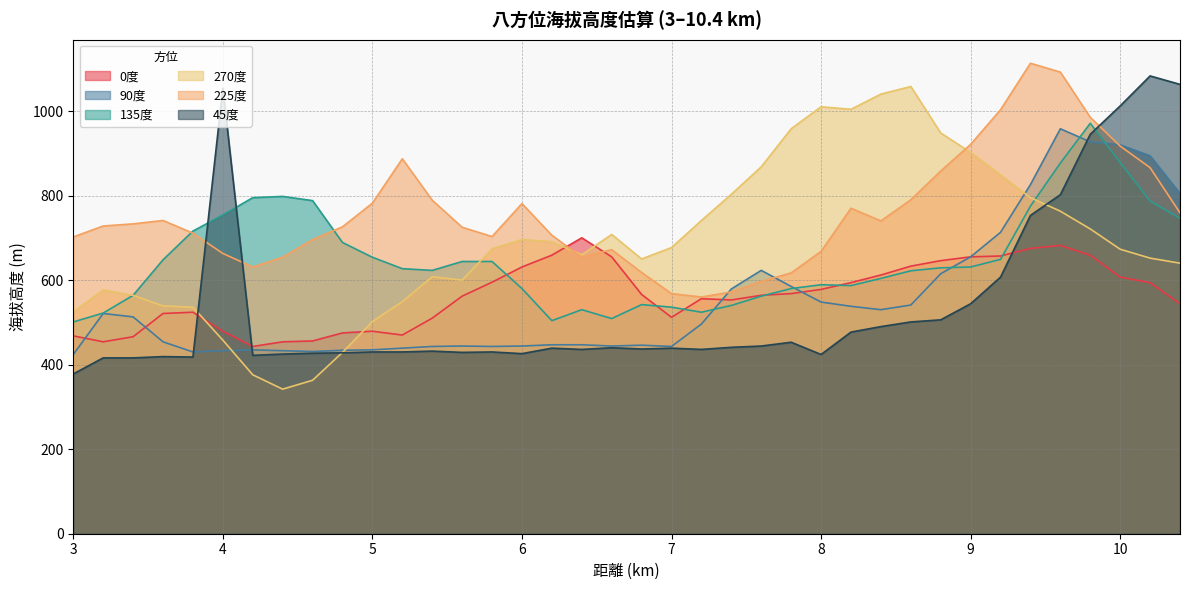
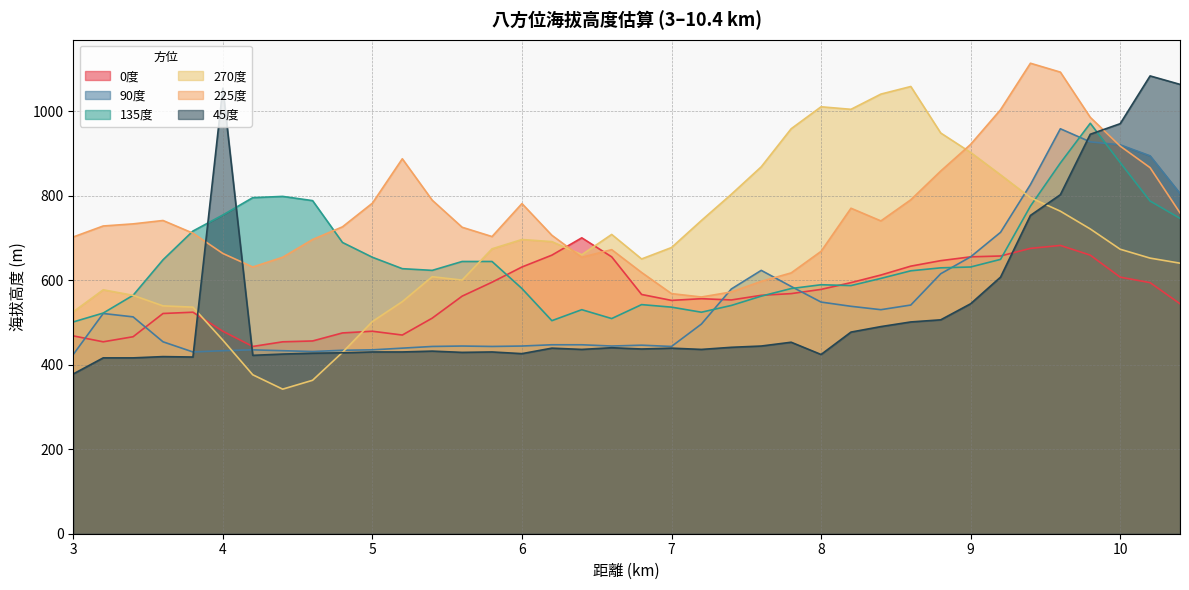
  {
    "0度": {
      "3": 470,
      "4": 480,
      "5": 480,
      "6": 630,
-     "7": 510,
+     "7": 550,
      "8": 580,
      "10": 610
    },
    "45度": {
      "3": 380,
      "6": 430,
      "8": 420,
      "9": 540,
-     "10": 1010
+     "10": 970
    }
  }
